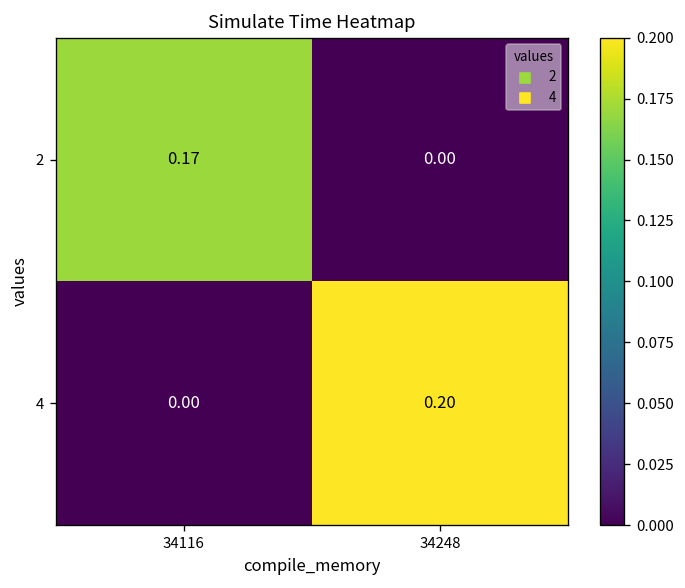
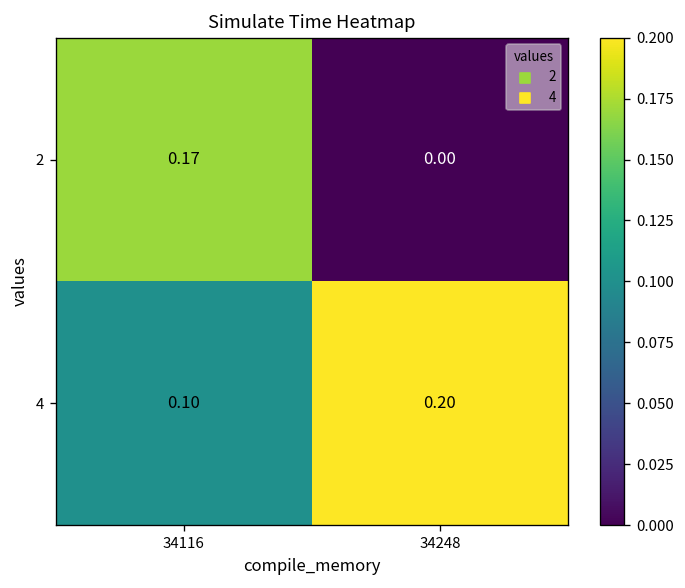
  {
    "2": {
      "34116": 0.17,
      "34248": 0.00
    },
    "4": {
-     "34116": 0.00,
+     "34116": 0.10,
      "34248": 0.20
    }
  }
